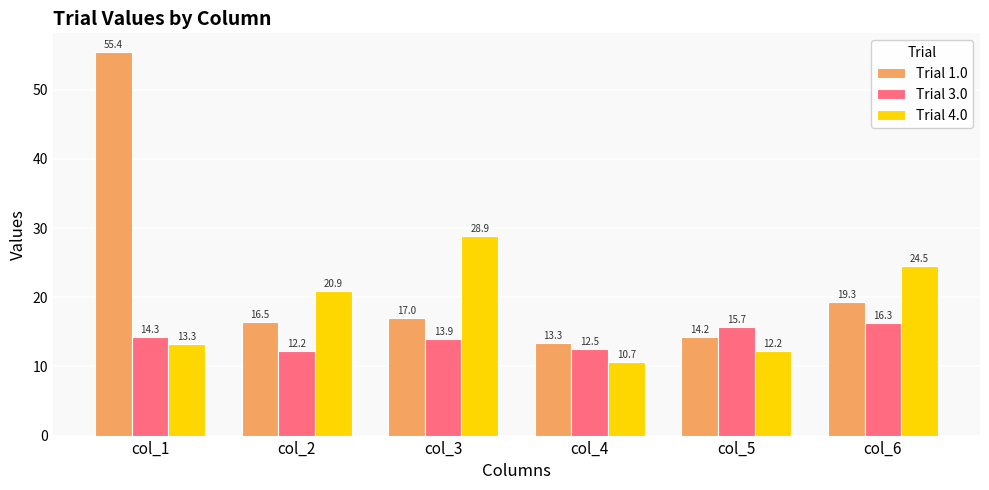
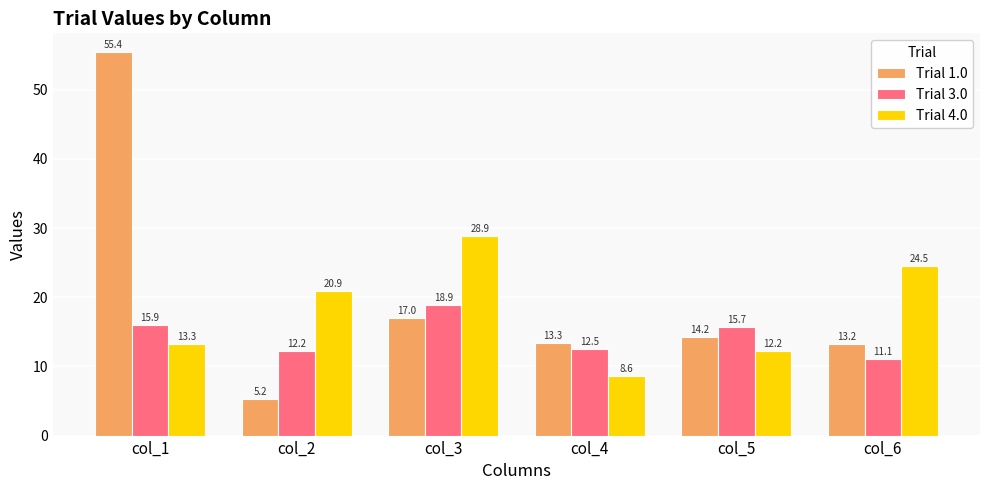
  {
    "Trial 1.0": {
      "col_1": 55.4,
-     "col_2": 16.5,
+     "col_2": 5.2,
      "col_3": 17.0,
      "col_4": 13.3,
      "col_5": 14.2,
-     "col_6": 19.3
+     "col_6": 13.2
    },
    "Trial 3.0": {
-     "col_1": 14.3,
+     "col_1": 15.9,
      "col_2": 12.2,
-     "col_3": 13.9,
+     "col_3": 18.9,
      "col_4": 12.5,
      "col_5": 15.7,
-     "col_6": 16.3
+     "col_6": 11.1
    },
    "Trial 4.0": {
      "col_1": 13.3,
      "col_2": 20.9,
      "col_3": 28.9,
-     "col_4": 10.7,
+     "col_4": 8.6,
      "col_5": 12.2,
      "col_6": 24.5
    }
  }
